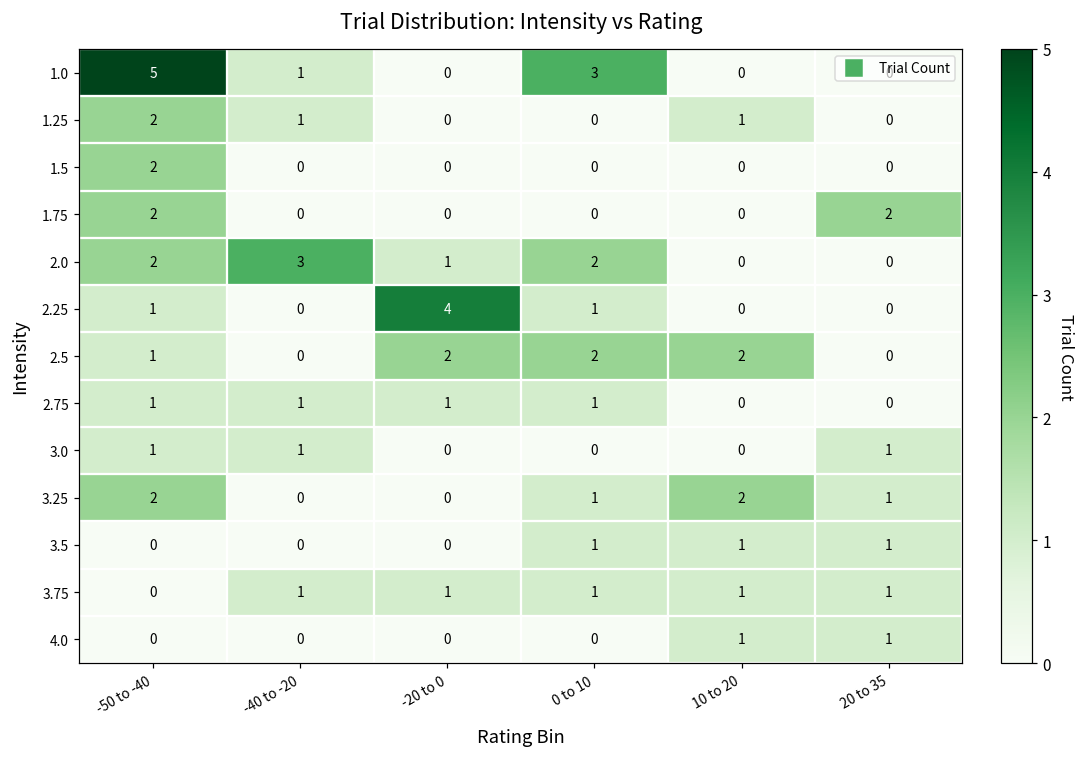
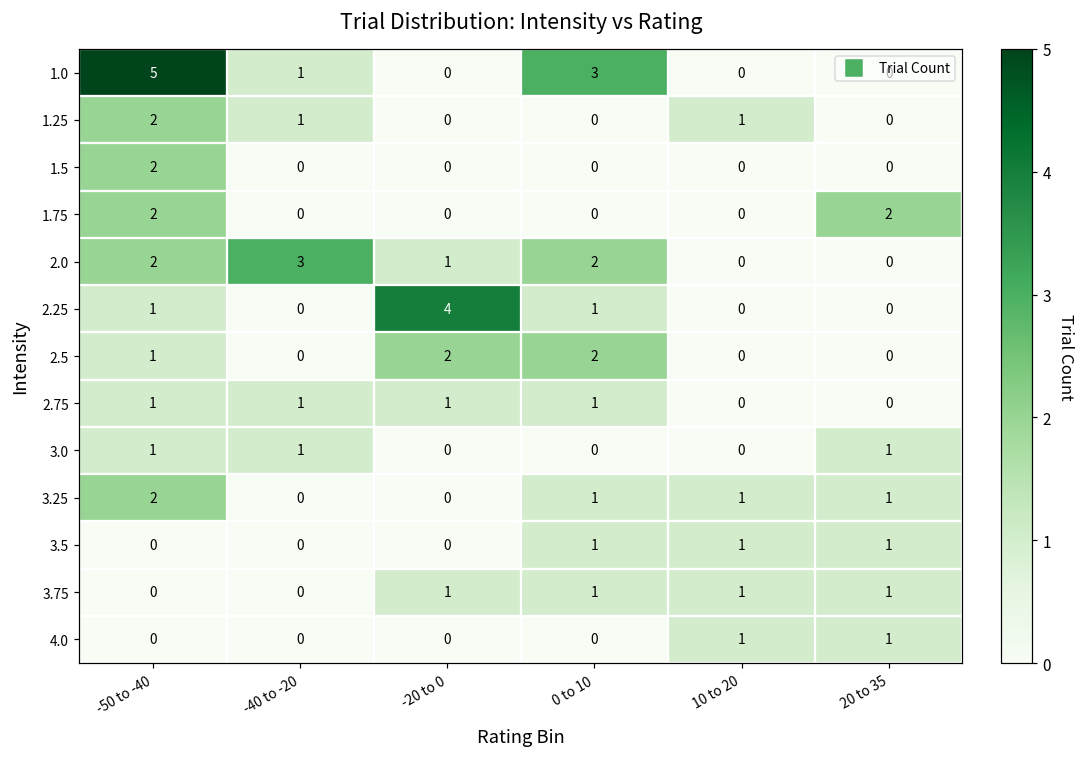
  {
    "1.0": {
      "-50 to -40": 5,
      "-40 to -20": 1,
      "-20 to 0": 0,
      "0 to 10": 3,
      "10 to 20": 0
    },
    "1.25": {
      "-50 to -40": 2,
      "-40 to -20": 1,
      "-20 to 0": 0,
      "0 to 10": 0,
      "10 to 20": 1,
      "20 to 35": 0
    },
    "1.5": {
      "-50 to -40": 2,
      "-40 to -20": 0,
      "-20 to 0": 0,
      "0 to 10": 0,
      "10 to 20": 0,
      "20 to 35": 0
    },
    "1.75": {
      "-50 to -40": 2,
      "-40 to -20": 0,
      "-20 to 0": 0,
      "0 to 10": 0,
      "10 to 20": 0,
      "20 to 35": 2
    },
    "2.0": {
      "-50 to -40": 2,
      "-40 to -20": 3,
      "-20 to 0": 1,
      "0 to 10": 2,
      "10 to 20": 0,
      "20 to 35": 0
    },
    "2.25": {
      "-50 to -40": 1,
      "-40 to -20": 0,
      "-20 to 0": 4,
      "0 to 10": 1,
      "10 to 20": 0,
      "20 to 35": 0
    },
    "2.5": {
      "-50 to -40": 1,
      "-40 to -20": 0,
      "-20 to 0": 2,
      "0 to 10": 2,
-     "10 to 20": 2,
+     "10 to 20": 0,
      "20 to 35": 0
    },
    "2.75": {
      "-50 to -40": 1,
      "-40 to -20": 1,
      "-20 to 0": 1,
      "0 to 10": 1,
      "10 to 20": 0,
      "20 to 35": 0
    },
    "3.0": {
      "-50 to -40": 1,
      "-40 to -20": 1,
      "-20 to 0": 0,
      "0 to 10": 0,
      "10 to 20": 0,
      "20 to 35": 1
    },
    "3.25": {
      "-50 to -40": 2,
      "-40 to -20": 0,
      "-20 to 0": 0,
      "0 to 10": 1,
-     "10 to 20": 2,
+     "10 to 20": 1,
      "20 to 35": 1
    },
    "3.5": {
      "-50 to -40": 0,
      "-40 to -20": 0,
      "-20 to 0": 0,
      "0 to 10": 1,
      "10 to 20": 1,
      "20 to 35": 1
    },
    "3.75": {
      "-50 to -40": 0,
-     "-40 to -20": 1,
+     "-40 to -20": 0,
      "-20 to 0": 1,
      "0 to 10": 1,
      "10 to 20": 1,
      "20 to 35": 1
    },
    "4.0": {
      "-50 to -40": 0,
      "-40 to -20": 0,
      "-20 to 0": 0,
      "0 to 10": 0,
      "10 to 20": 1,
      "20 to 35": 1
    }
  }
